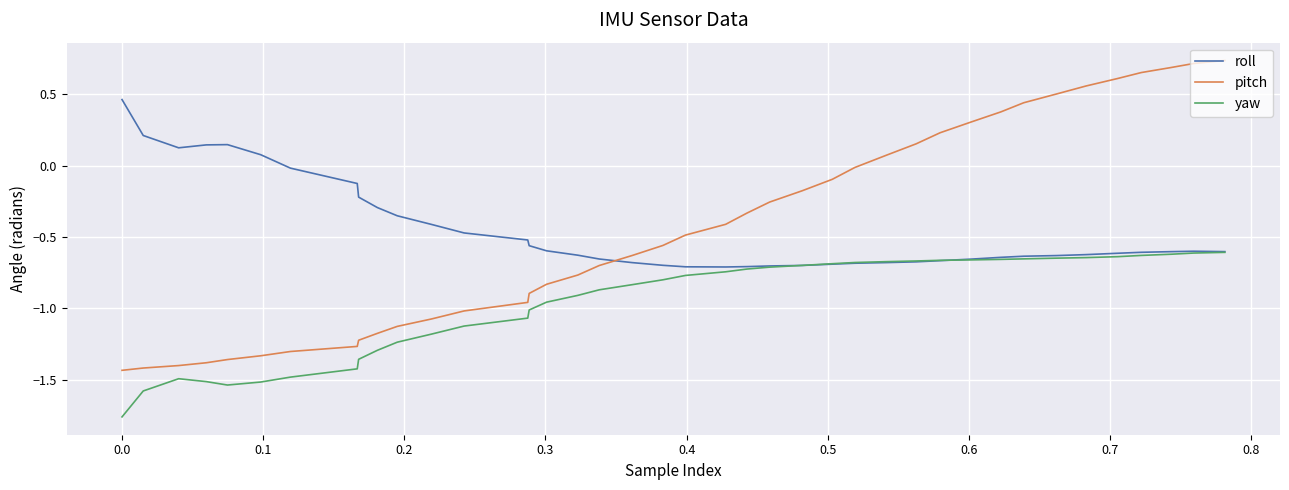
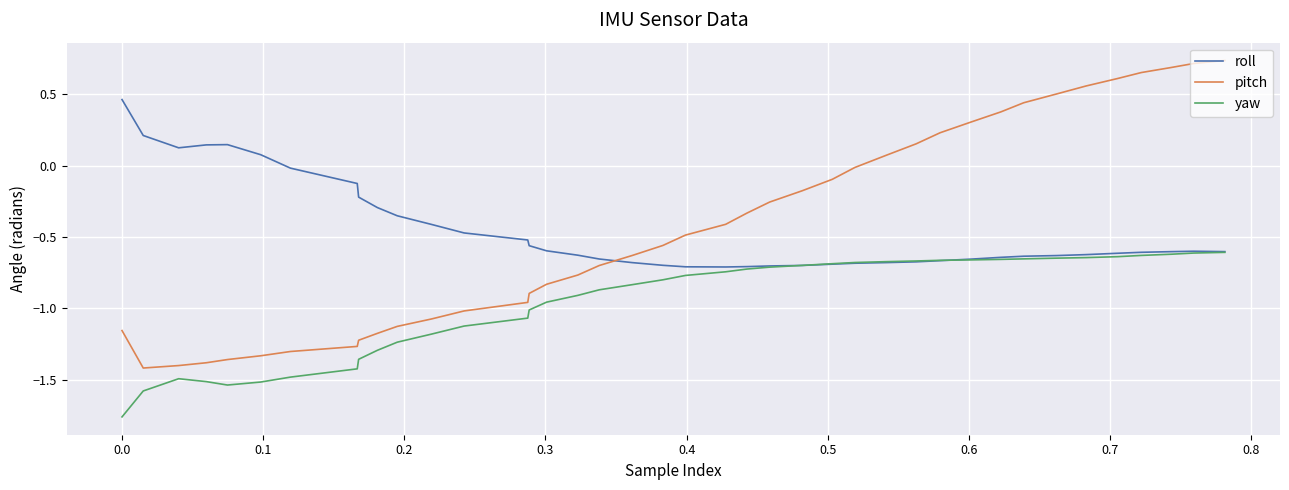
  {
    "roll": {
      "0.0": 0.46
    },
    "pitch": {
-     "0.0": -1.43
+     "0.0": -1.16
    },
    "yaw": {
      "0.0": -1.76
    }
  }
